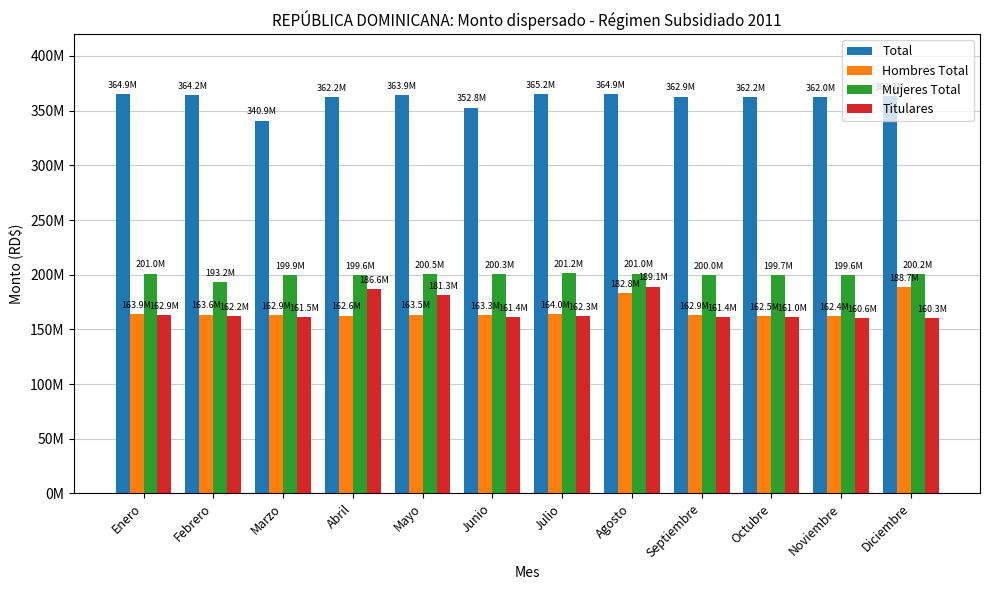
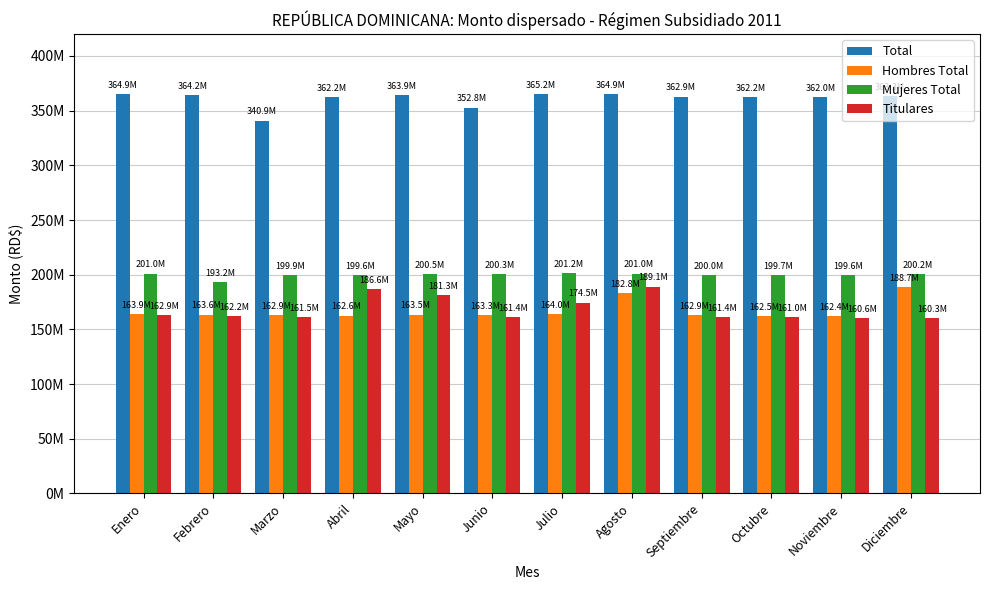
  {
    "Total": {
      "Enero": "364.9M",
      "Febrero": "364.2M",
      "Marzo": "340.9M",
      "Abril": "362.2M",
      "Mayo": "363.9M",
      "Junio": "352.8M",
      "Julio": "365.2M",
      "Agosto": "364.9M",
      "Septiembre": "362.9M",
      "Octubre": "362.2M",
      "Noviembre": "362.0M"
    },
    "Hombres Total": {
      "Enero": "163.9M",
      "Febrero": "163.6M",
      "Marzo": "162.9M",
      "Abril": "162.6M",
      "Mayo": "163.5M",
      "Junio": "163.3M",
      "Julio": "164.0M",
      "Agosto": "182.8M",
      "Septiembre": "162.9M",
      "Octubre": "162.5M",
      "Noviembre": "162.4M",
      "Diciembre": "188.7M"
    },
    "Mujeres Total": {
      "Enero": "201.0M",
      "Febrero": "193.2M",
      "Marzo": "199.9M",
      "Abril": "199.6M",
      "Mayo": "200.5M",
      "Junio": "200.3M",
      "Julio": "201.2M",
      "Agosto": "201.0M",
      "Septiembre": "200.0M",
      "Octubre": "199.7M",
      "Noviembre": "199.6M",
      "Diciembre": "200.2M"
    },
    "Titulares": {
      "Enero": "162.9M",
      "Febrero": "162.2M",
      "Marzo": "161.5M",
      "Abril": "186.6M",
      "Mayo": "181.3M",
      "Junio": "161.4M",
-     "Julio": "162.3M",
+     "Julio": "174.5M",
      "Agosto": "189.1M",
      "Septiembre": "161.4M",
      "Octubre": "161.0M",
      "Noviembre": "160.6M",
      "Diciembre": "160.3M"
    }
  }
